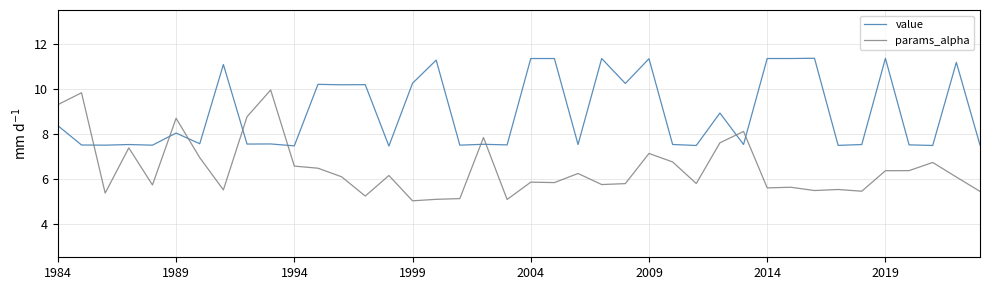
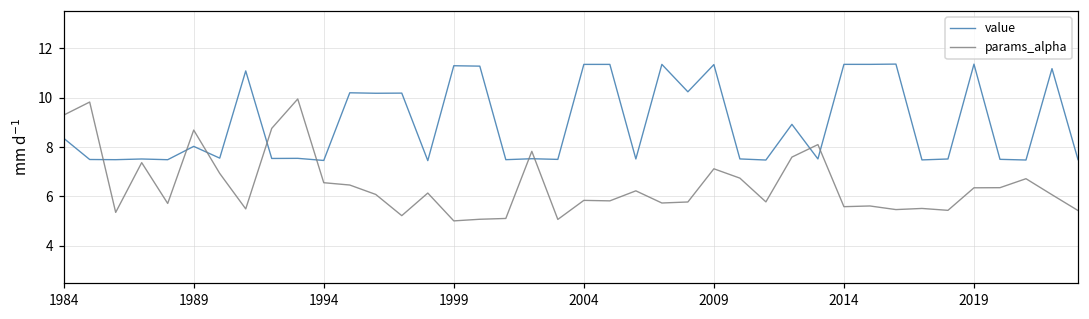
  {
    "value": {
      "1984": 8.4,
      "1989": 8.0,
      "1994": 7.5,
-     "1999": 10.2,
+     "1999": 11.3,
      "2004": 11.3,
      "2009": 11.3,
      "2014": 11.3,
      "2019": 11.4
    },
    "params_alpha": {
      "1984": 9.3,
      "1989": 8.7,
      "1994": 6.6,
      "1999": 5.0,
      "2004": 5.8,
      "2009": 7.1,
      "2014": 5.6,
      "2019": 6.4
    }
  }
